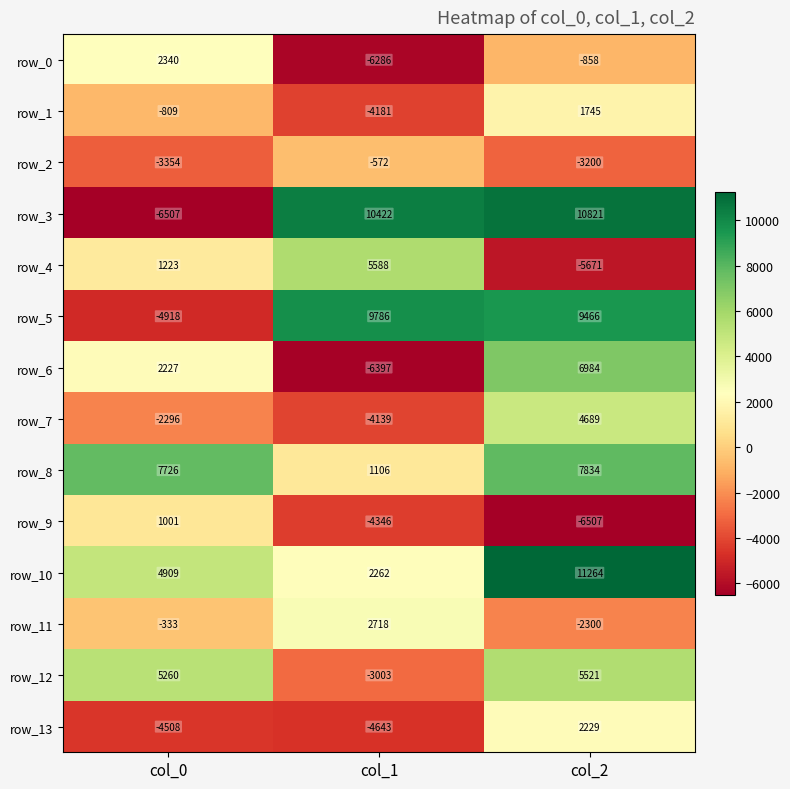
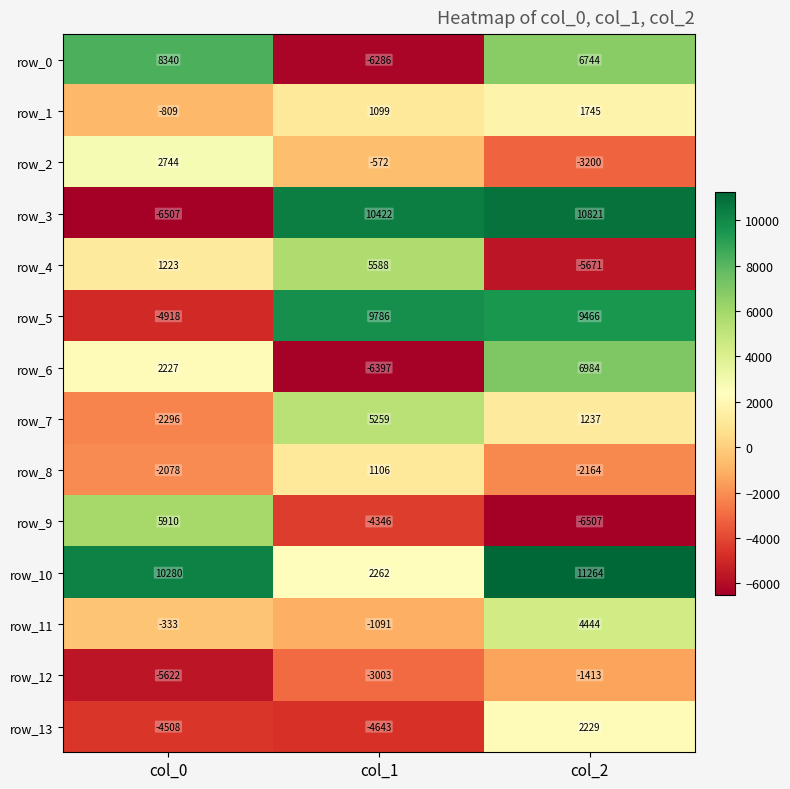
  {
    "row_0": {
-     "col_0": 2340,
-     "col_2": -858
+     "col_0": 8340,
+     "col_2": 6744
    },
    "row_1": {
-     "col_1": -4181
+     "col_1": 1099
    },
    "row_2": {
-     "col_0": -3354
+     "col_0": 2744
    },
    "row_7": {
-     "col_1": -4139,
-     "col_2": 4689
+     "col_1": 5259,
+     "col_2": 1237
    },
    "row_8": {
-     "col_0": 7726,
-     "col_2": 7834
+     "col_0": -2078,
+     "col_2": -2164
    },
    "row_9": {
-     "col_0": 1001
+     "col_0": 5910
    },
    "row_10": {
-     "col_0": 4909
+     "col_0": 10280
    },
    "row_11": {
-     "col_1": 2718,
-     "col_2": -2300
+     "col_1": -1091,
+     "col_2": 4444
    },
    "row_12": {
-     "col_0": 5260,
-     "col_2": 5521
+     "col_0": -5622,
+     "col_2": -1413
    }
  }
